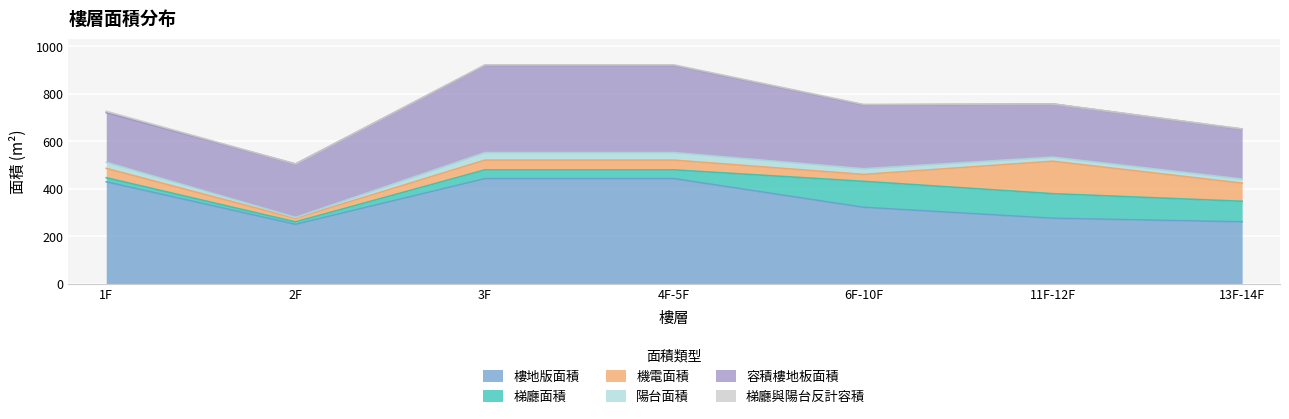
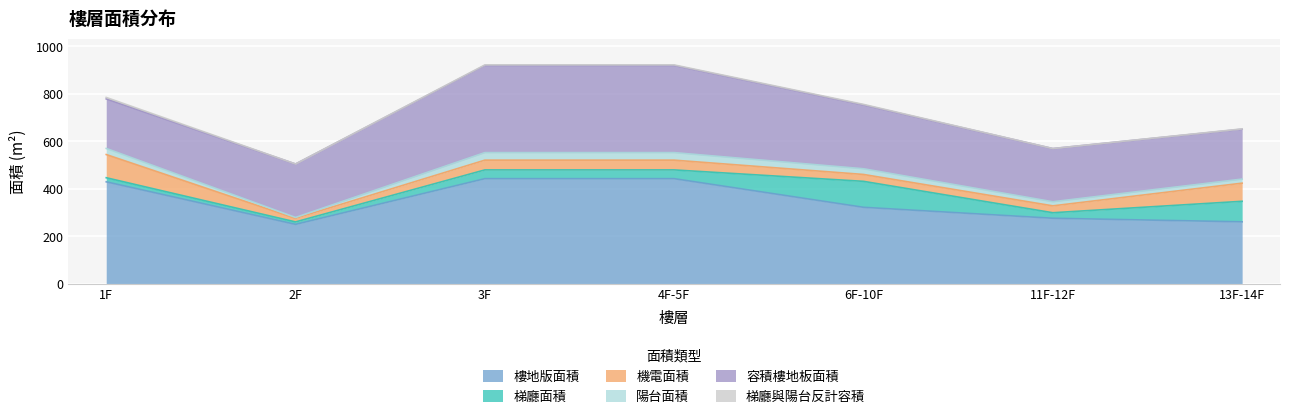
  {
    "梯廳面積": {
      "1F": 20,
      "3F": 40,
      "4F-5F": 40,
      "6F-10F": 110,
-     "11F-12F": 100,
+     "11F-12F": 20,
      "13F-14F": 90
    },
    "機電面積": {
-     "1F": 40,
+     "1F": 100,
      "3F": 40,
      "4F-5F": 40,
      "6F-10F": 30,
-     "11F-12F": 140,
+     "11F-12F": 30,
      "13F-14F": 80
    }
  }
